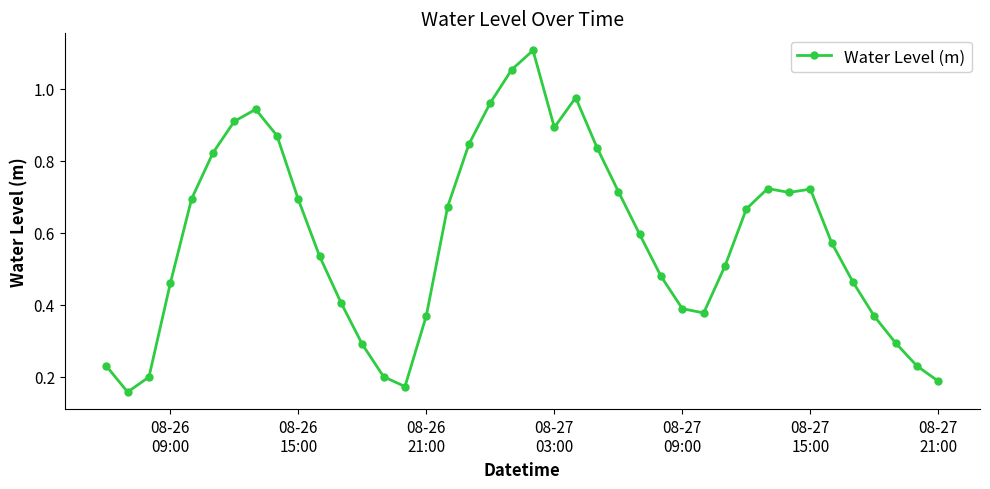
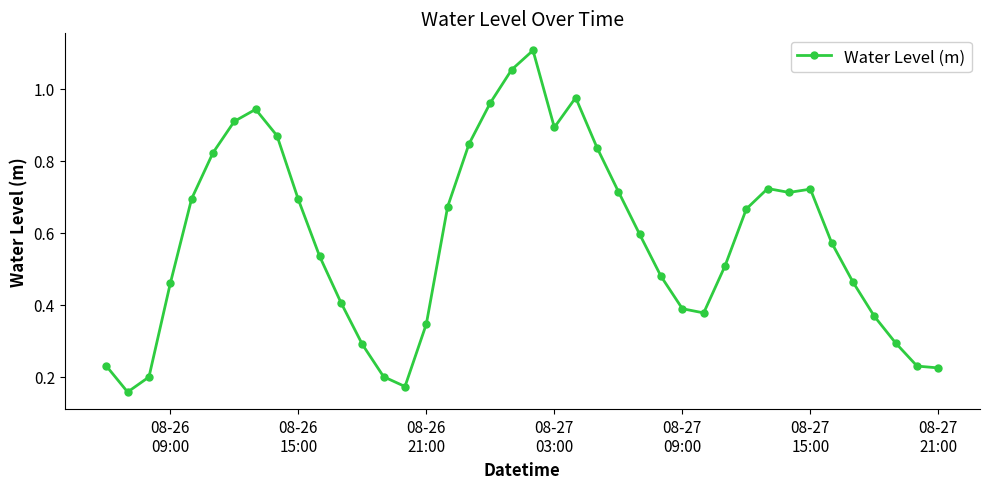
  {
    "08-26 09:00": 0.46,
    "08-26 15:00": 0.69,
-   "08-26 21:00": 0.37,
+   "08-26 21:00": 0.35,
    "08-27 03:00": 0.89,
    "08-27 09:00": 0.39,
    "08-27 15:00": 0.72,
-   "08-27 21:00": 0.19
+   "08-27 21:00": 0.22
  }
